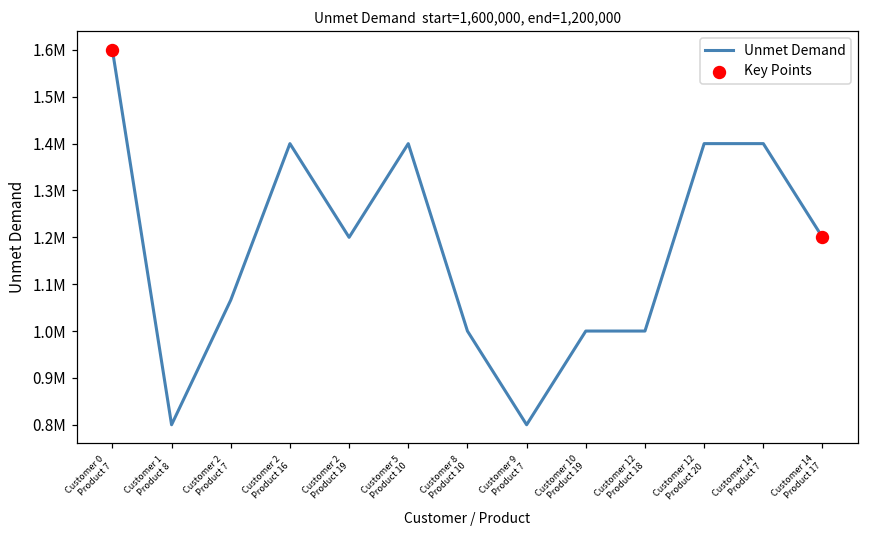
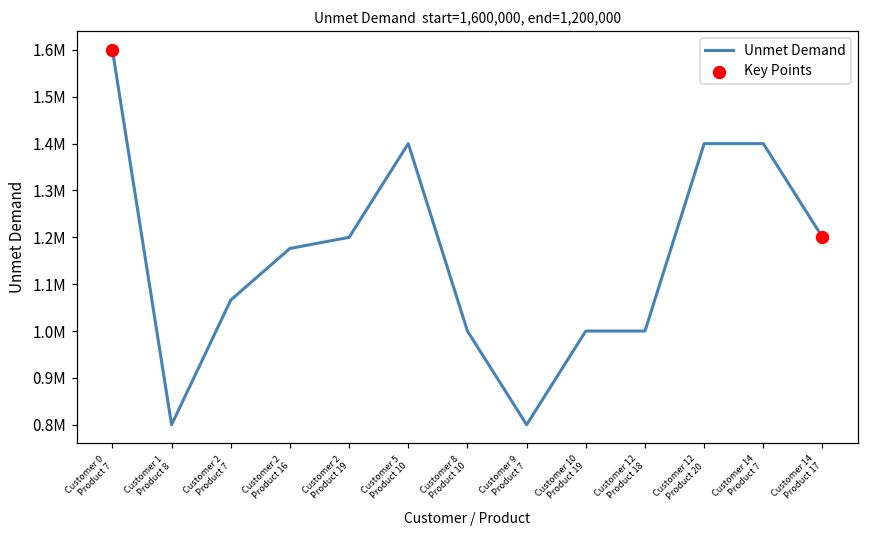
  {
    "Unmet Demand": {
      "Customer 1 Product 8": 800000,
      "Customer 2 Product 7": 1070000,
-     "Customer 2 Product 16": 1400000,
+     "Customer 2 Product 16": 1180000,
      "Customer 2 Product 19": 1200000,
      "Customer 5 Product 10": 1400000,
      "Customer 8 Product 10": 1000000,
      "Customer 9 Product 7": 800000,
      "Customer 10 Product 19": 1000000,
      "Customer 12 Product 18": 1000000,
      "Customer 12 Product 20": 1400000,
      "Customer 14 Product 7": 1400000
    }
  }
